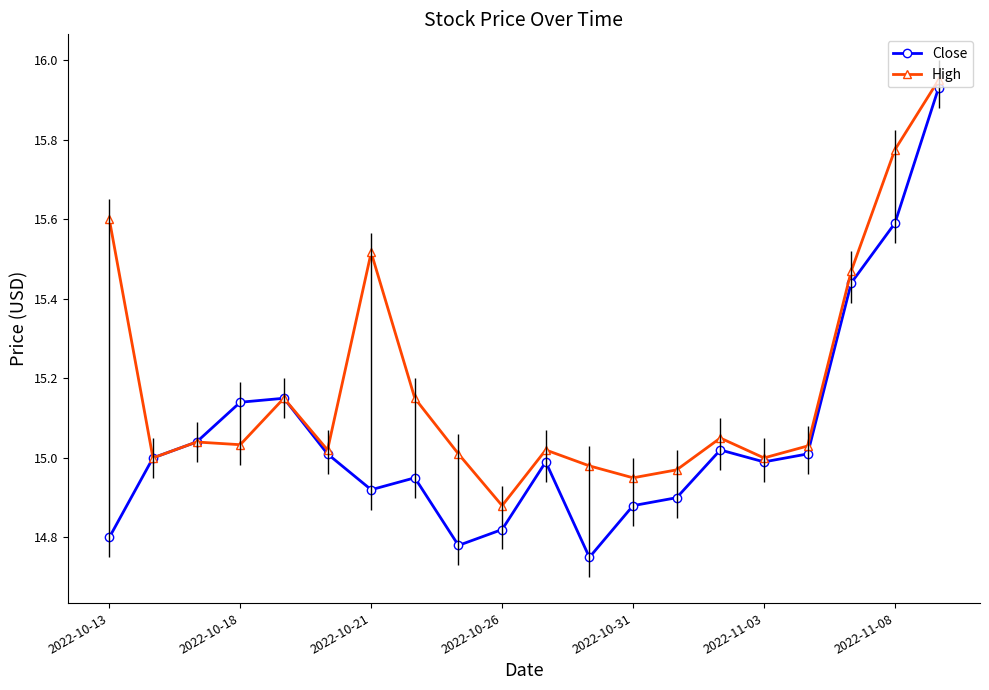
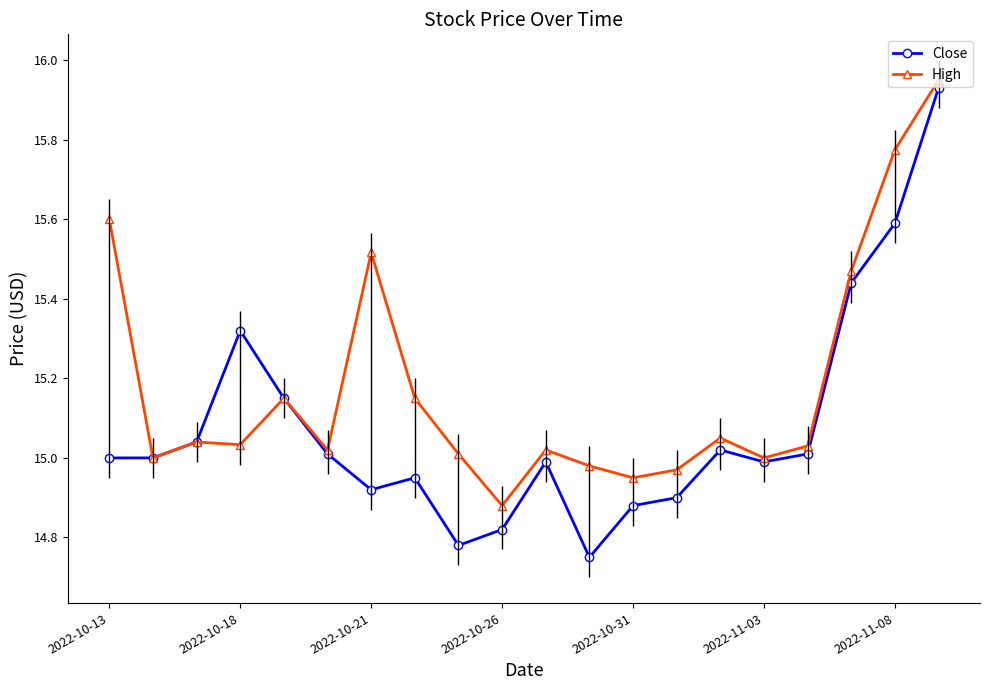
  {
    "Close": {
-     "2022-10-13": 14.8,
-     "2022-10-18": 15.14,
+     "2022-10-13": 15.0,
+     "2022-10-18": 15.32,
      "2022-10-21": 14.92,
      "2022-10-26": 14.82,
      "2022-10-31": 14.88,
      "2022-11-03": 14.99,
      "2022-11-08": 15.59
    },
    "High": {
      "2022-10-13": 15.60,
      "2022-10-18": 15.03,
      "2022-10-21": 15.52,
      "2022-10-26": 14.88,
      "2022-10-31": 14.95,
      "2022-11-03": 15.00,
      "2022-11-08": 15.77
    }
  }
